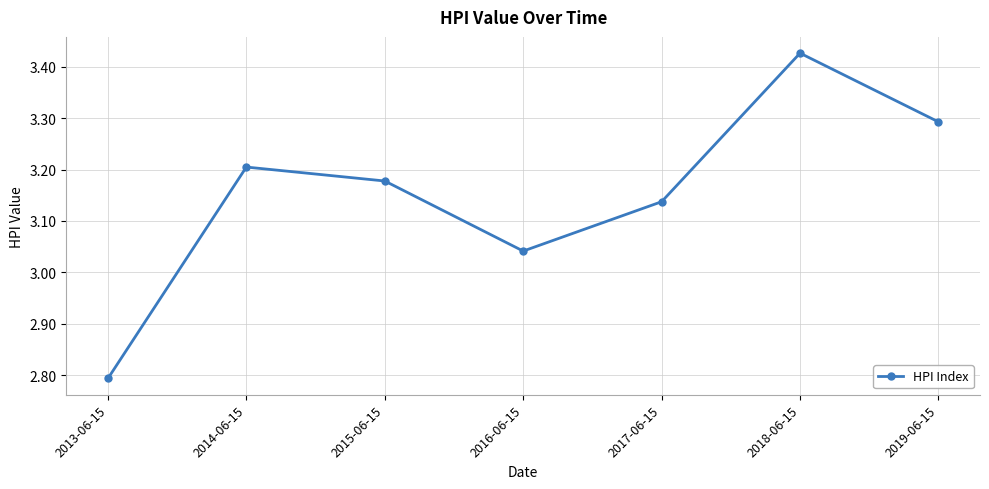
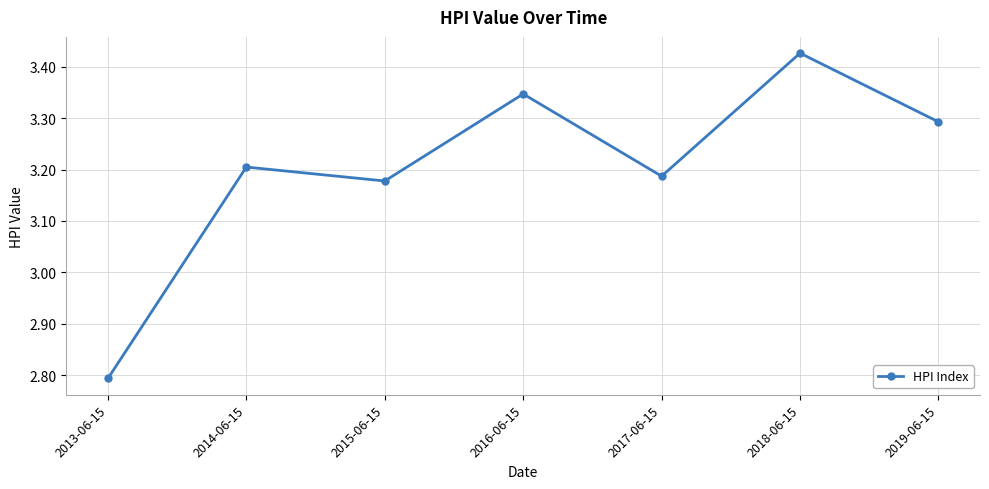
  {
    "2013-06-15": 2.79,
    "2014-06-15": 3.20,
    "2015-06-15": 3.18,
-   "2016-06-15": 3.04,
-   "2017-06-15": 3.14,
+   "2016-06-15": 3.35,
+   "2017-06-15": 3.19,
    "2018-06-15": 3.43,
    "2019-06-15": 3.29
  }
